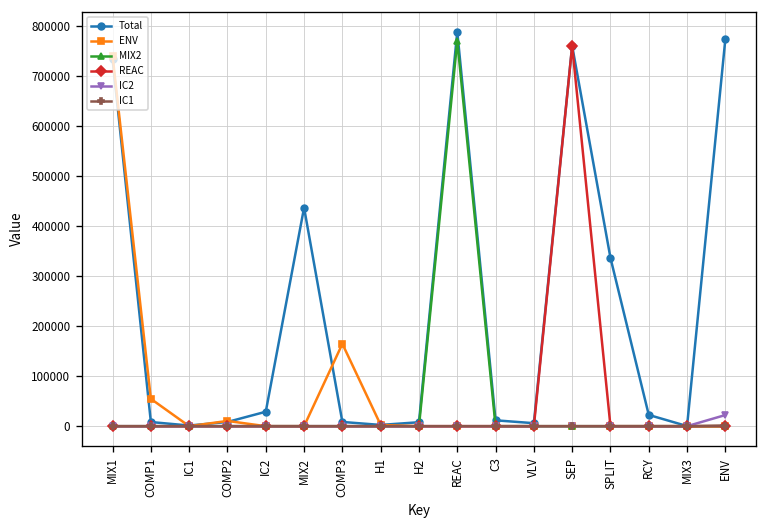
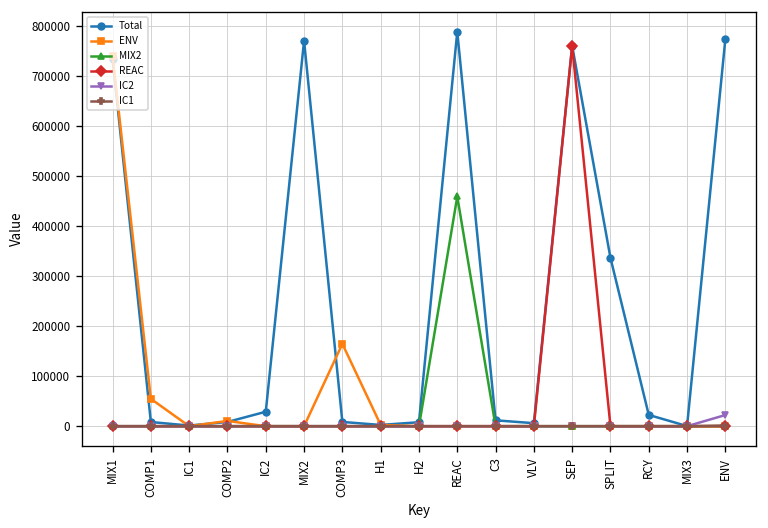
  {
    "Total": {
      "COMP1": 10000,
      "IC2": 30000,
-     "MIX2": 440000,
+     "MIX2": 770000,
      "COMP3": 10000,
      "H2": 10000,
      "REAC": 790000,
      "C3": 10000,
      "SPLIT": 340000,
      "RCY": 20000,
      "ENV": 770000
    },
    "ENV": {
      "COMP1": 50000,
      "COMP3": 160000
    },
    "MIX2": {
-     "REAC": 770000
+     "REAC": 460000
    },
    "IC2": {
      "ENV": 20000
    }
  }
